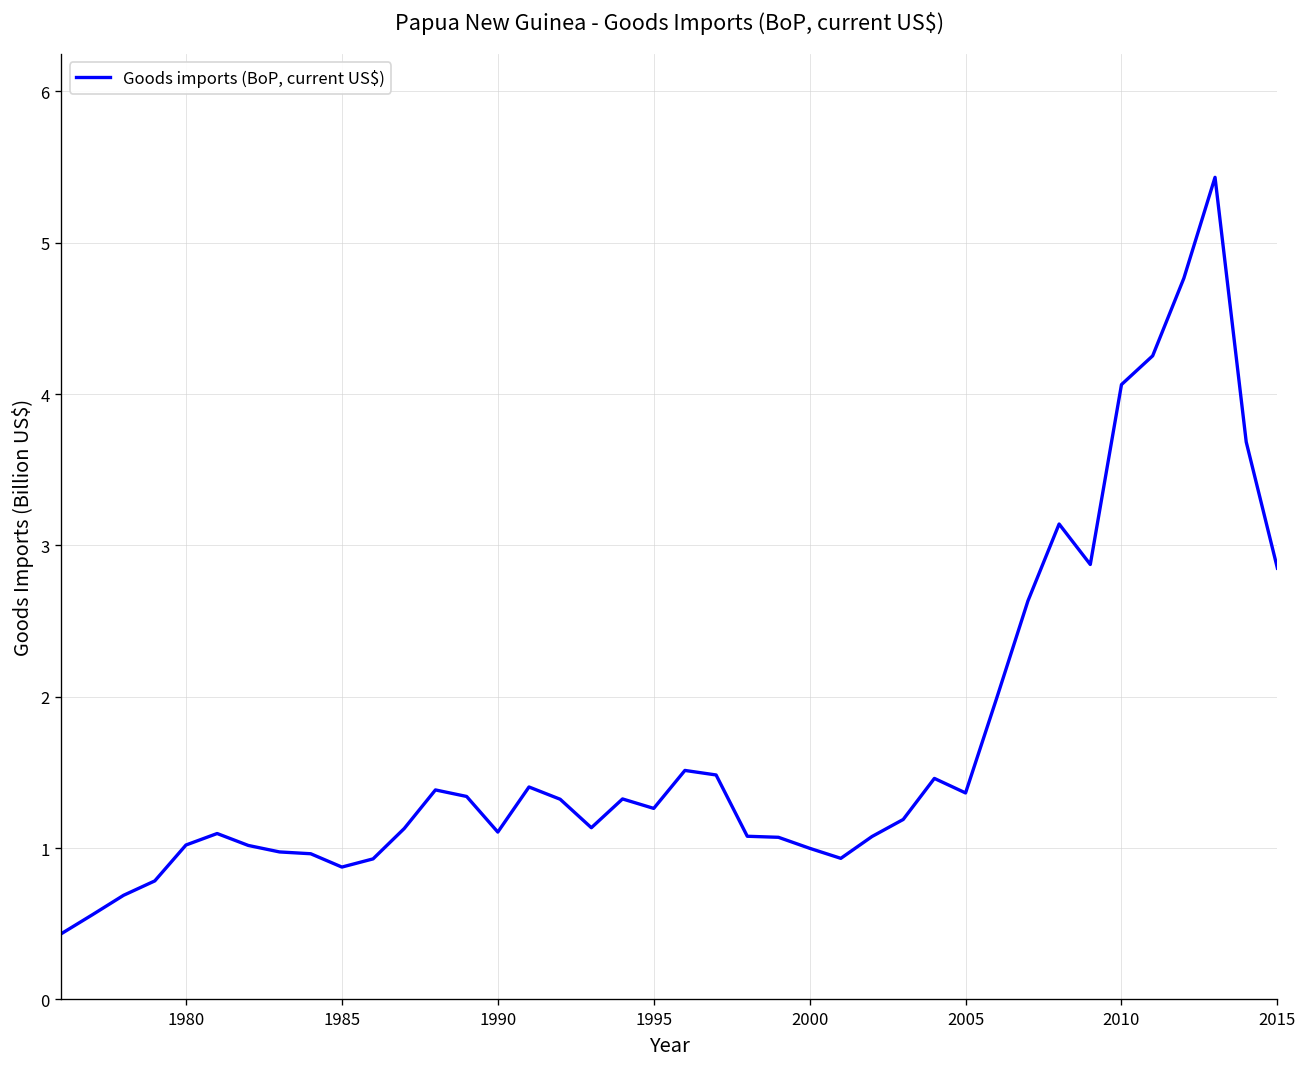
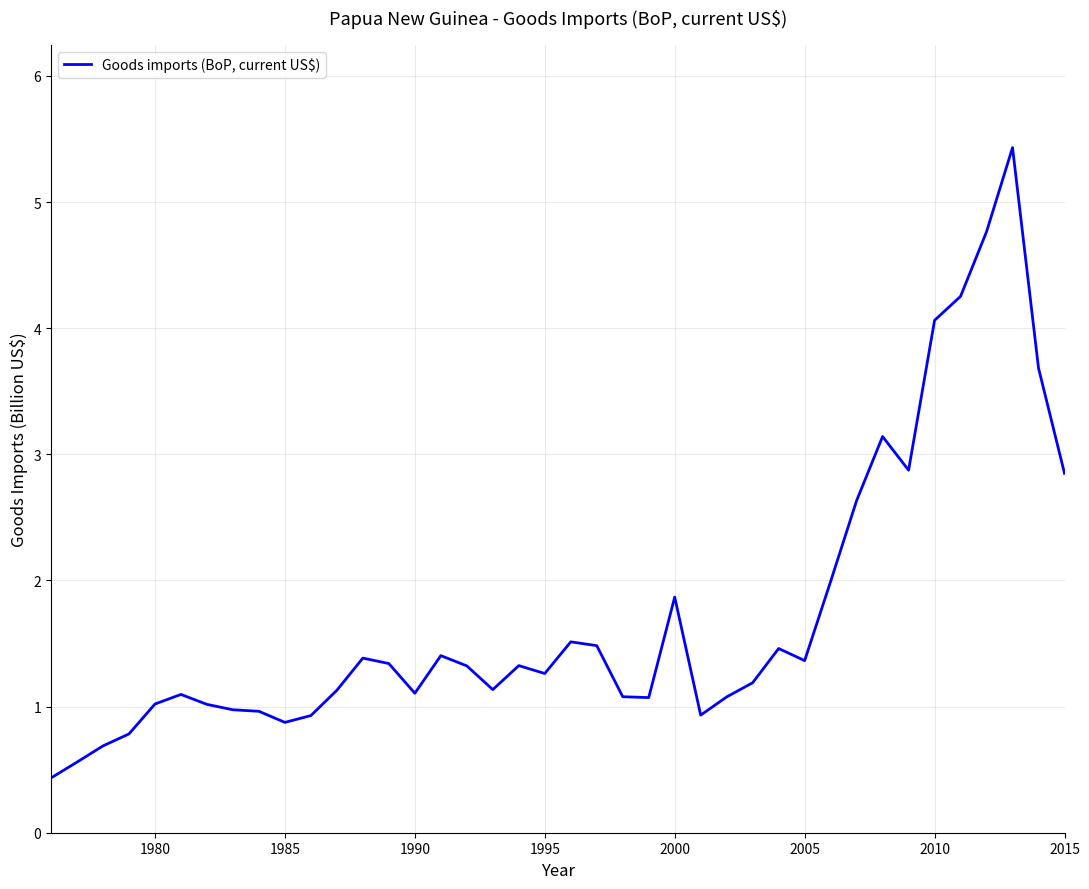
  {
    "1980": 1.02,
    "1985": 0.87,
    "1990": 1.11,
    "1995": 1.26,
-   "2000": 1.00,
+   "2000": 1.87,
    "2005": 1.36,
    "2010": 4.06,
    "2015": 2.85
  }
